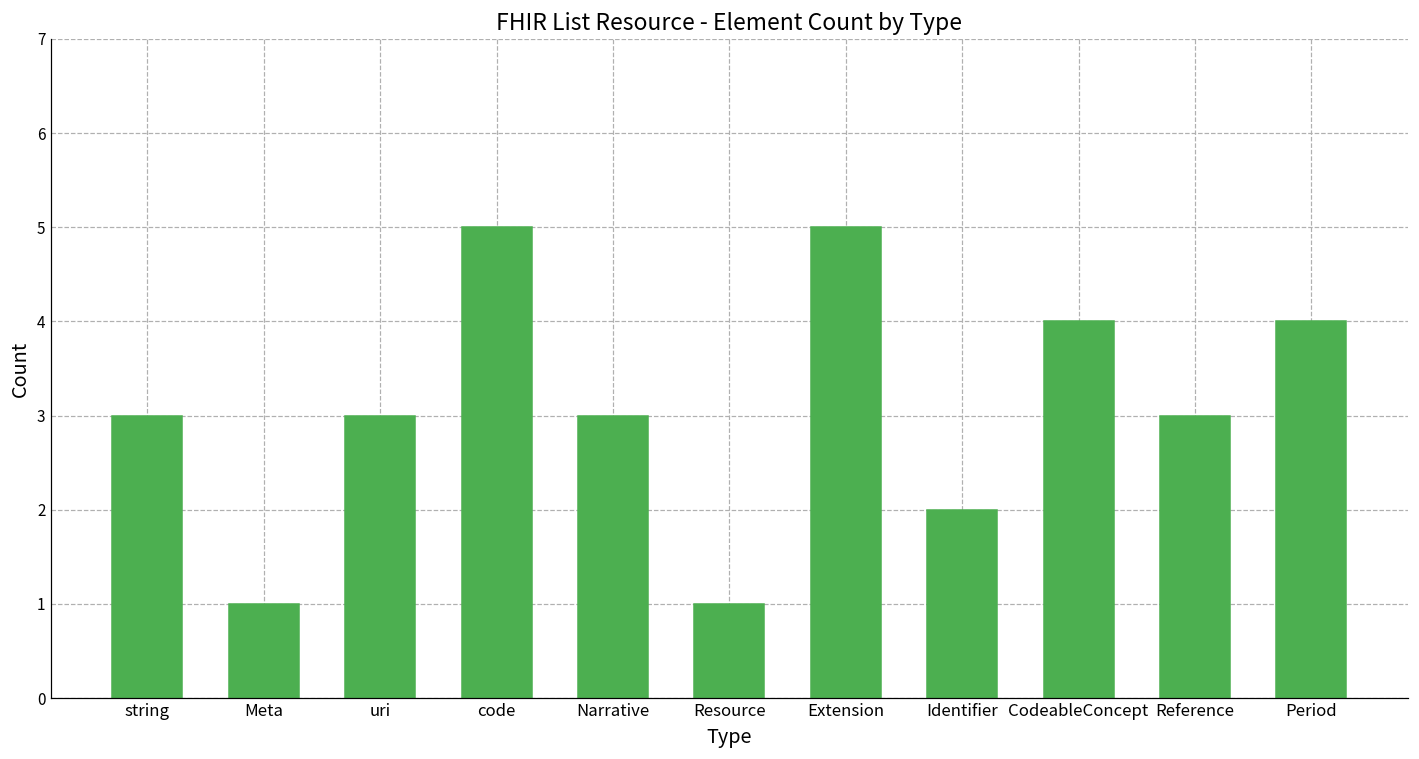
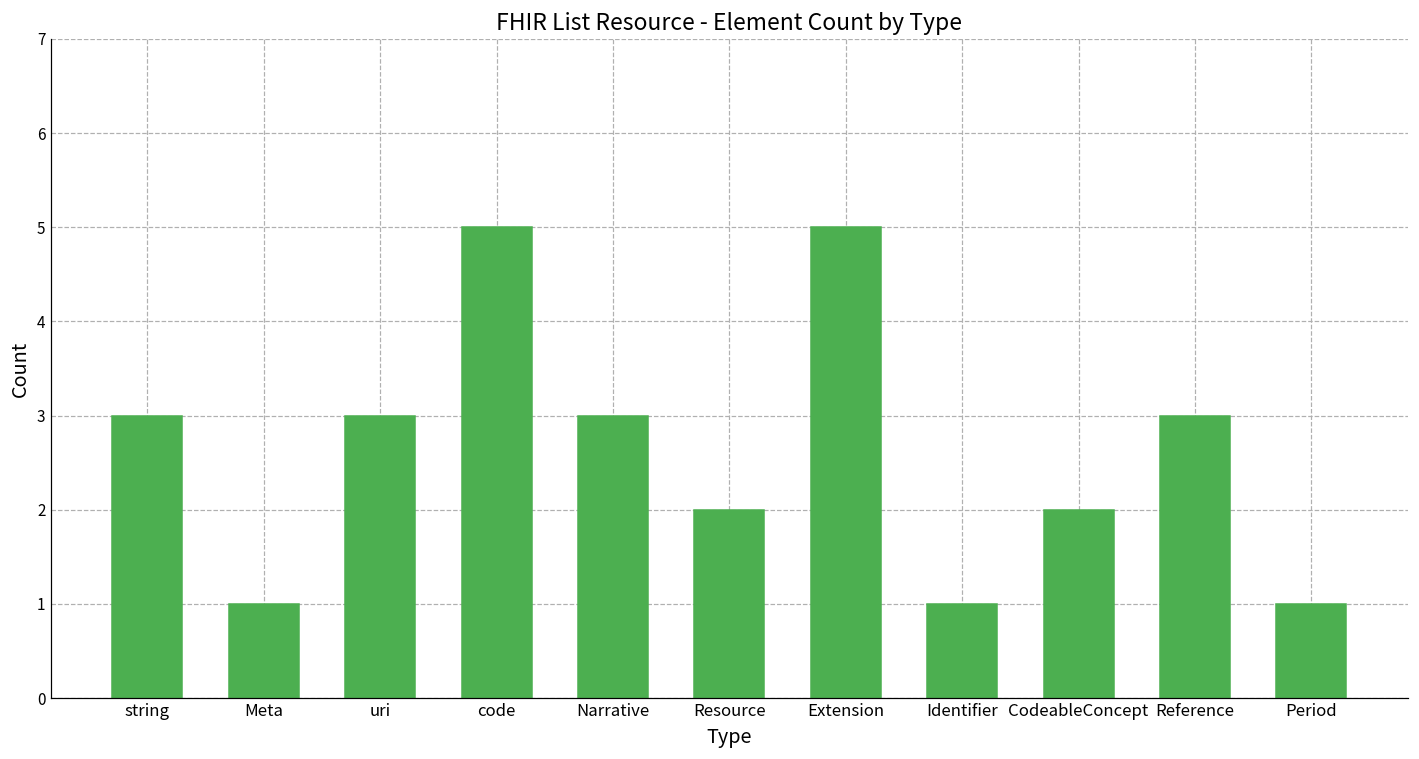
  {
    "string": 3,
    "Meta": 1,
    "uri": 3,
    "code": 5,
    "Narrative": 3,
-   "Resource": 1,
+   "Resource": 2,
    "Extension": 5,
-   "Identifier": 2,
-   "CodeableConcept": 4,
+   "Identifier": 1,
+   "CodeableConcept": 2,
    "Reference": 3,
-   "Period": 4
+   "Period": 1
  }
